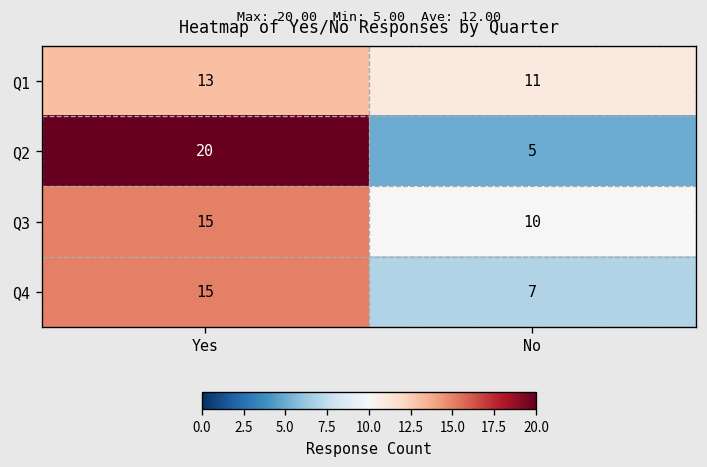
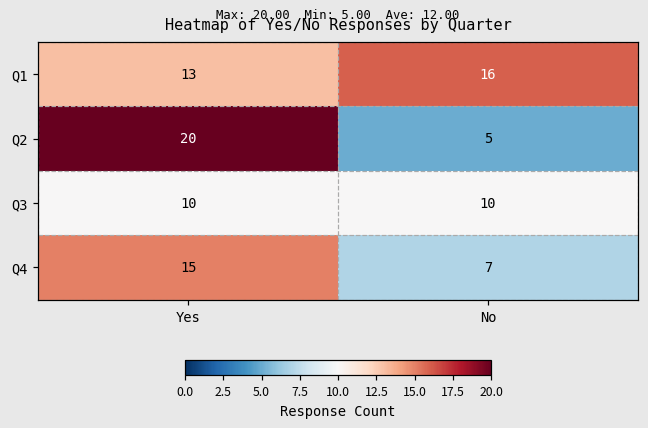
  {
    "Q1": {
      "Yes": 13,
-     "No": 11
+     "No": 16
    },
    "Q2": {
      "Yes": 20,
      "No": 5
    },
    "Q3": {
-     "Yes": 15,
+     "Yes": 10,
      "No": 10
    },
    "Q4": {
      "Yes": 15,
      "No": 7
    }
  }
